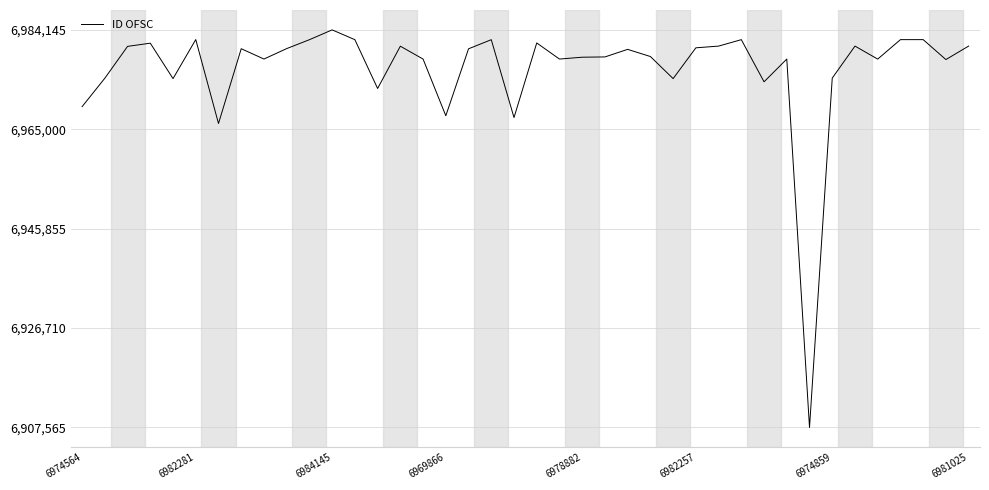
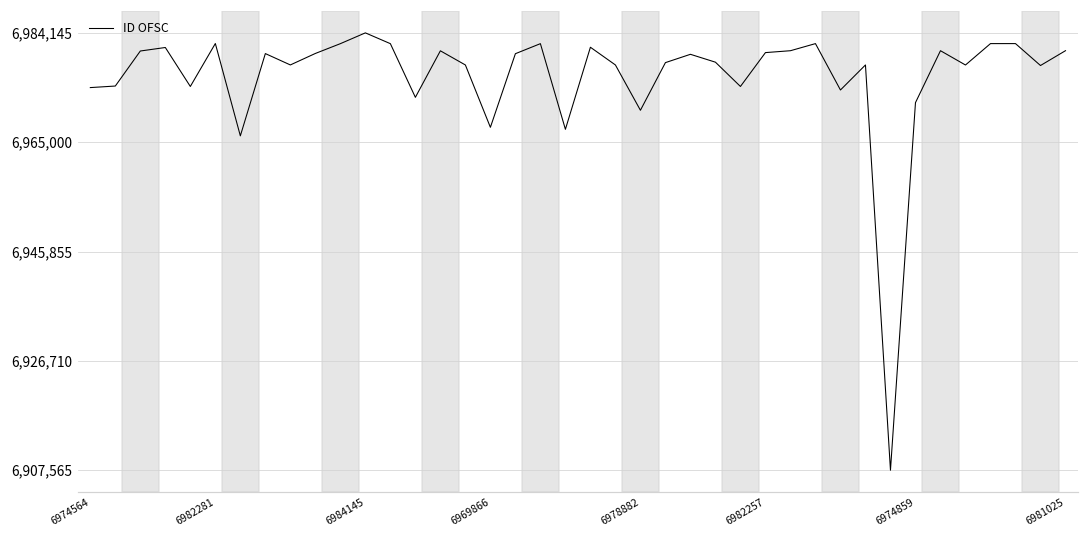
  {
-   "6974564": "6,969,000",
+   "6974564": "6,975,000",
    "6982281": "6,982,000",
    "6984145": "6,984,000",
    "6969866": "6,968,000",
-   "6978882": "6,979,000",
+   "6978882": "6,971,000",
    "6982257": "6,981,000",
-   "6974859": "6,975,000",
+   "6974859": "6,972,000",
    "6981025": "6,981,000"
  }
